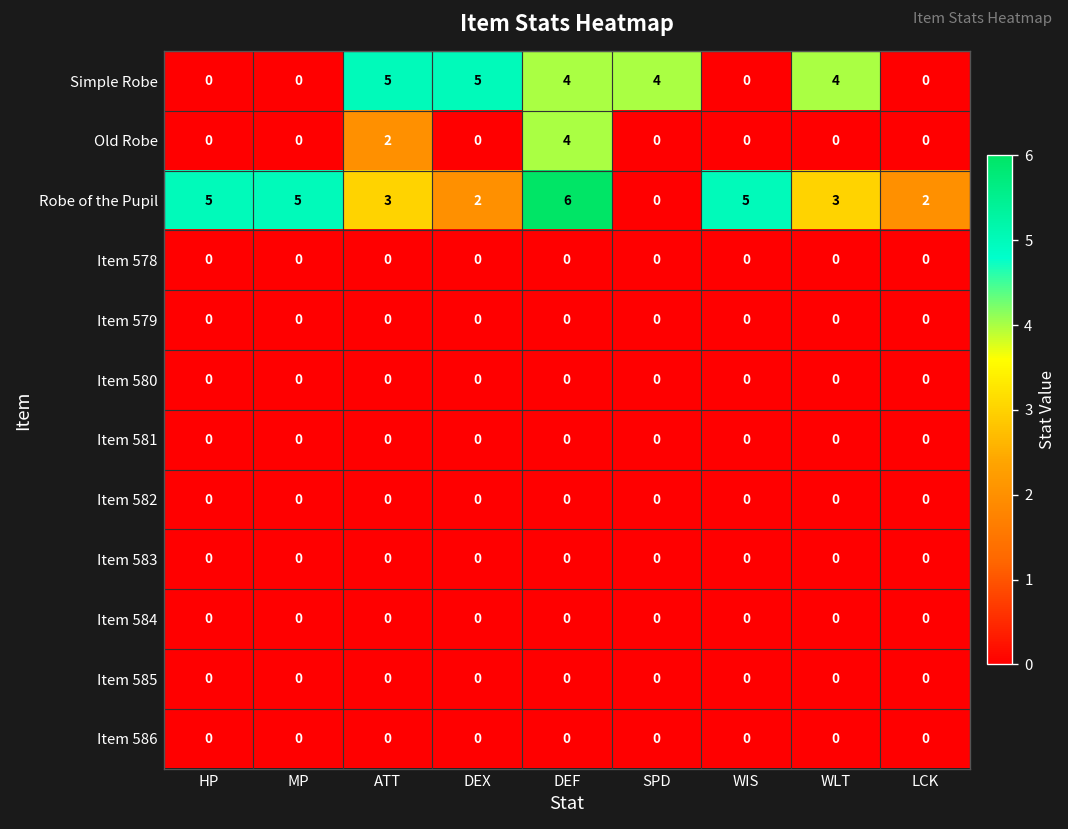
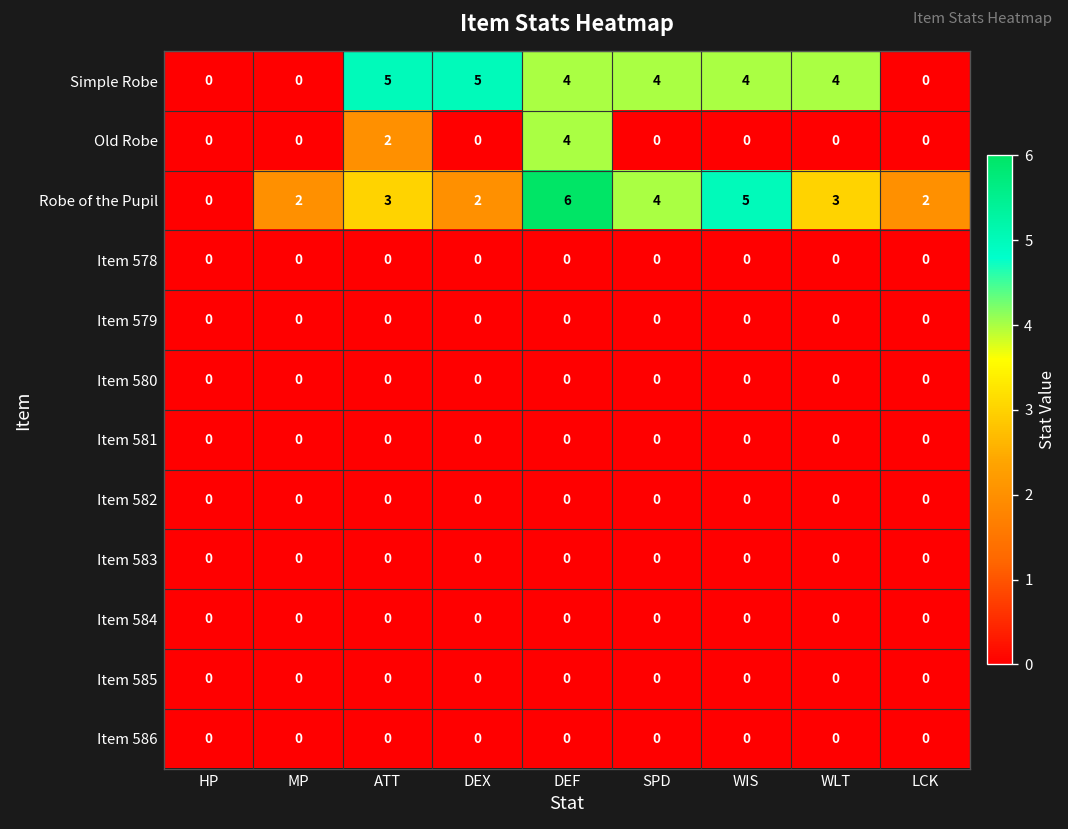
  {
    "Simple Robe": {
      "HP": 0,
      "MP": 0,
      "ATT": 5,
      "DEX": 5,
      "DEF": 4,
      "SPD": 4,
-     "WIS": 0,
+     "WIS": 4,
      "WLT": 4,
      "LCK": 0
    },
    "Old Robe": {
      "HP": 0,
      "MP": 0,
      "ATT": 2,
      "DEX": 0,
      "DEF": 4,
      "SPD": 0,
      "WIS": 0,
      "WLT": 0,
      "LCK": 0
    },
    "Robe of the Pupil": {
-     "HP": 5,
-     "MP": 5,
+     "HP": 0,
+     "MP": 2,
      "ATT": 3,
      "DEX": 2,
      "DEF": 6,
-     "SPD": 0,
+     "SPD": 4,
      "WIS": 5,
      "WLT": 3,
      "LCK": 2
    },
    "Item 578": {
      "HP": 0,
      "MP": 0,
      "ATT": 0,
      "DEX": 0,
      "DEF": 0,
      "SPD": 0,
      "WIS": 0,
      "WLT": 0,
      "LCK": 0
    },
    "Item 579": {
      "HP": 0,
      "MP": 0,
      "ATT": 0,
      "DEX": 0,
      "DEF": 0,
      "SPD": 0,
      "WIS": 0,
      "WLT": 0,
      "LCK": 0
    },
    "Item 580": {
      "HP": 0,
      "MP": 0,
      "ATT": 0,
      "DEX": 0,
      "DEF": 0,
      "SPD": 0,
      "WIS": 0,
      "WLT": 0,
      "LCK": 0
    },
    "Item 581": {
      "HP": 0,
      "MP": 0,
      "ATT": 0,
      "DEX": 0,
      "DEF": 0,
      "SPD": 0,
      "WIS": 0,
      "WLT": 0,
      "LCK": 0
    },
    "Item 582": {
      "HP": 0,
      "MP": 0,
      "ATT": 0,
      "DEX": 0,
      "DEF": 0,
      "SPD": 0,
      "WIS": 0,
      "WLT": 0,
      "LCK": 0
    },
    "Item 583": {
      "HP": 0,
      "MP": 0,
      "ATT": 0,
      "DEX": 0,
      "DEF": 0,
      "SPD": 0,
      "WIS": 0,
      "WLT": 0,
      "LCK": 0
    },
    "Item 584": {
      "HP": 0,
      "MP": 0,
      "ATT": 0,
      "DEX": 0,
      "DEF": 0,
      "SPD": 0,
      "WIS": 0,
      "WLT": 0,
      "LCK": 0
    },
    "Item 585": {
      "HP": 0,
      "MP": 0,
      "ATT": 0,
      "DEX": 0,
      "DEF": 0,
      "SPD": 0,
      "WIS": 0,
      "WLT": 0,
      "LCK": 0
    },
    "Item 586": {
      "HP": 0,
      "MP": 0,
      "ATT": 0,
      "DEX": 0,
      "DEF": 0,
      "SPD": 0,
      "WIS": 0,
      "WLT": 0,
      "LCK": 0
    }
  }
